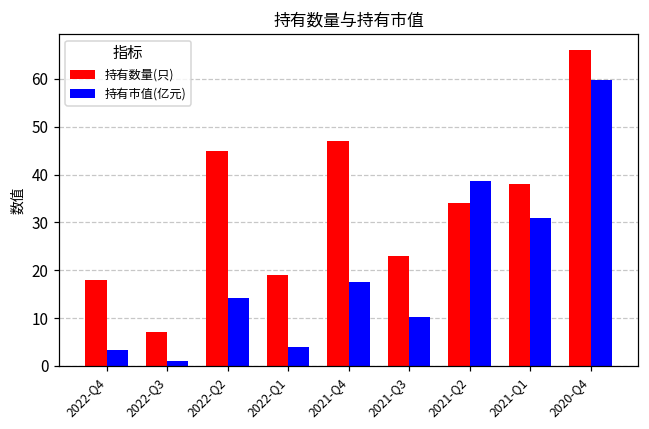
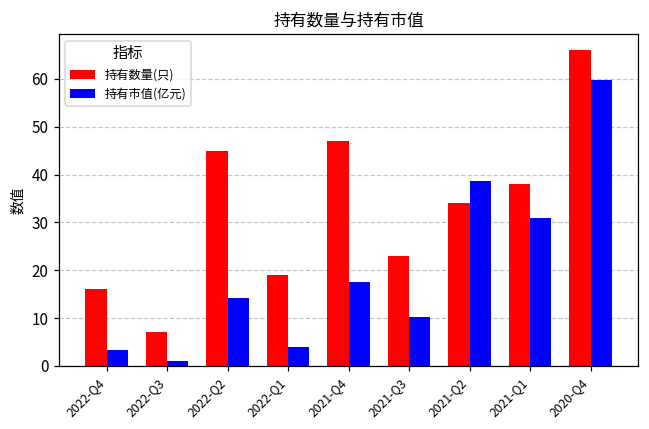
  {
    "持有数量(只)": {
-     "2022-Q4": 18,
+     "2022-Q4": 16,
      "2022-Q3": 7,
      "2022-Q2": 45,
      "2022-Q1": 19,
      "2021-Q4": 47,
      "2021-Q3": 23,
      "2021-Q2": 34,
      "2021-Q1": 38,
      "2020-Q4": 66
    },
    "持有市值(亿元)": {
      "2022-Q4": 3,
      "2022-Q3": 1,
      "2022-Q2": 14,
      "2022-Q1": 4,
      "2021-Q4": 18,
      "2021-Q3": 10,
      "2021-Q2": 39,
      "2021-Q1": 31,
      "2020-Q4": 60
    }
  }
